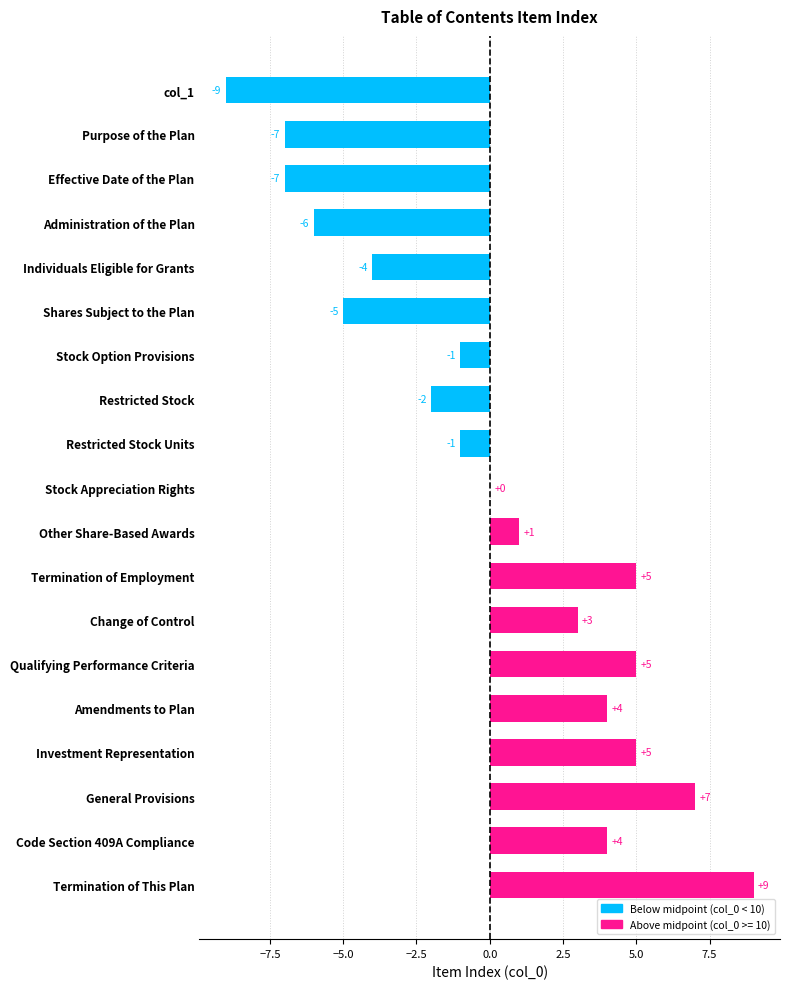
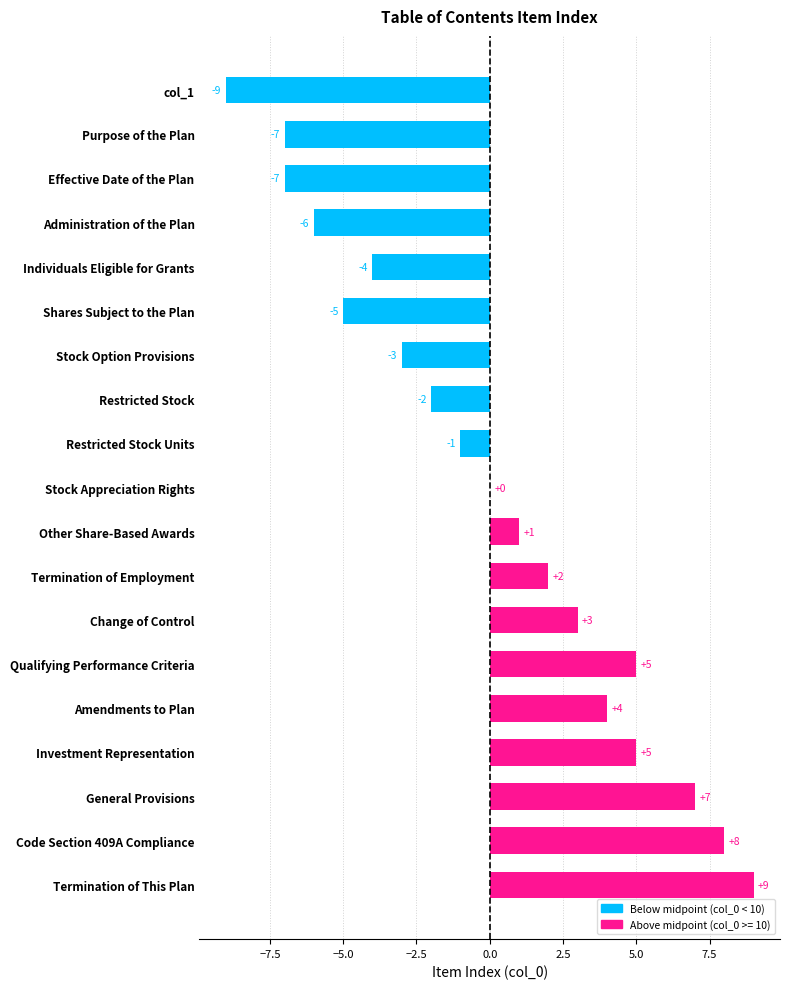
  {
    "col_1": "-9",
    "Purpose of the Plan": "-7",
    "Effective Date of the Plan": "-7",
    "Administration of the Plan": "-6",
    "Individuals Eligible for Grants": "-4",
    "Shares Subject to the Plan": "-5",
-   "Stock Option Provisions": "-1",
+   "Stock Option Provisions": "-3",
    "Restricted Stock": "-2",
    "Restricted Stock Units": "-1",
    "Stock Appreciation Rights": "+0",
    "Other Share-Based Awards": "+1",
-   "Termination of Employment": "+5",
+   "Termination of Employment": "+2",
    "Change of Control": "+3",
    "Qualifying Performance Criteria": "+5",
    "Amendments to Plan": "+4",
    "Investment Representation": "+5",
    "General Provisions": "+7",
-   "Code Section 409A Compliance": "+4",
+   "Code Section 409A Compliance": "+8",
    "Termination of This Plan": "+9"
  }
